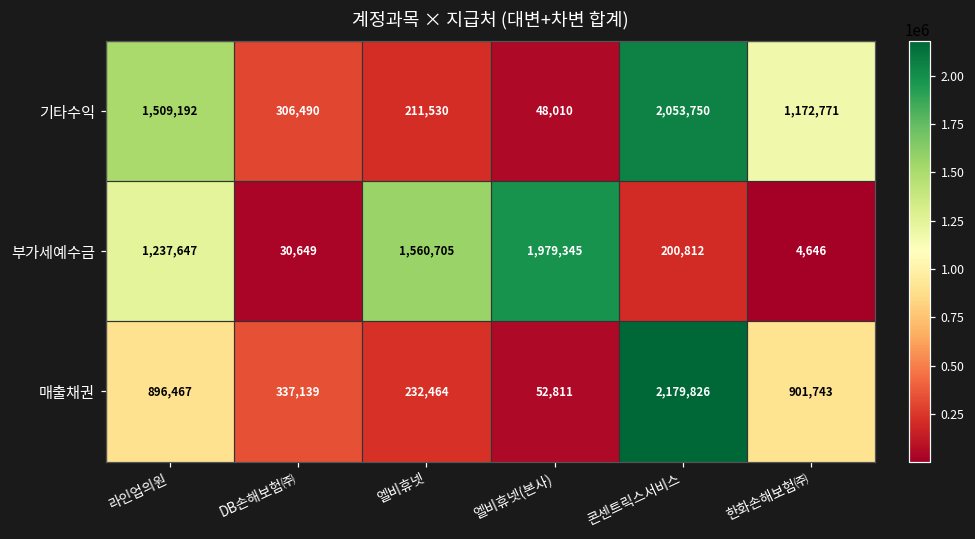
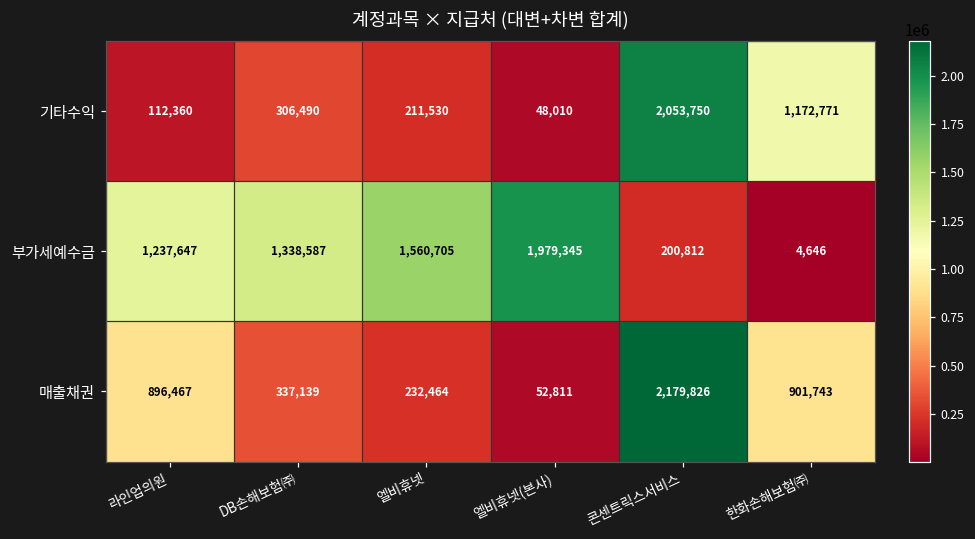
  {
    "기타수익": {
-     "라인업의원": "1,509,192",
+     "라인업의원": "112,360",
      "DB손해보험㈜": "306,490",
      "엘비휴넷": "211,530",
      "엘비휴넷(본사)": "48,010",
      "콘센트릭스서비스": "2,053,750",
      "한화손해보험㈜": "1,172,771"
    },
    "부가세예수금": {
      "라인업의원": "1,237,647",
-     "DB손해보험㈜": "30,649",
+     "DB손해보험㈜": "1,338,587",
      "엘비휴넷": "1,560,705",
      "엘비휴넷(본사)": "1,979,345",
      "콘센트릭스서비스": "200,812",
      "한화손해보험㈜": "4,646"
    },
    "매출채권": {
      "라인업의원": "896,467",
      "DB손해보험㈜": "337,139",
      "엘비휴넷": "232,464",
      "엘비휴넷(본사)": "52,811",
      "콘센트릭스서비스": "2,179,826",
      "한화손해보험㈜": "901,743"
    }
  }
